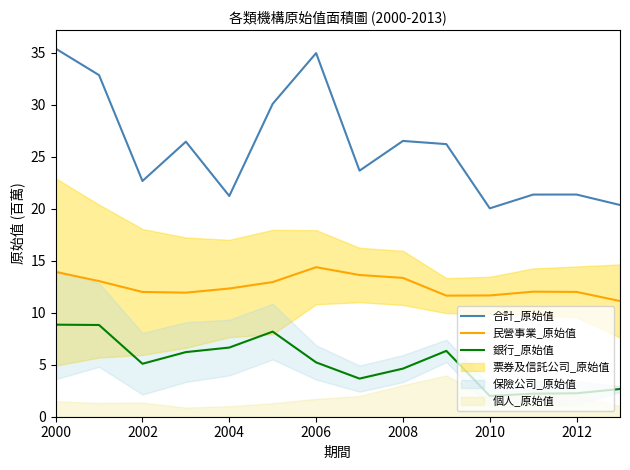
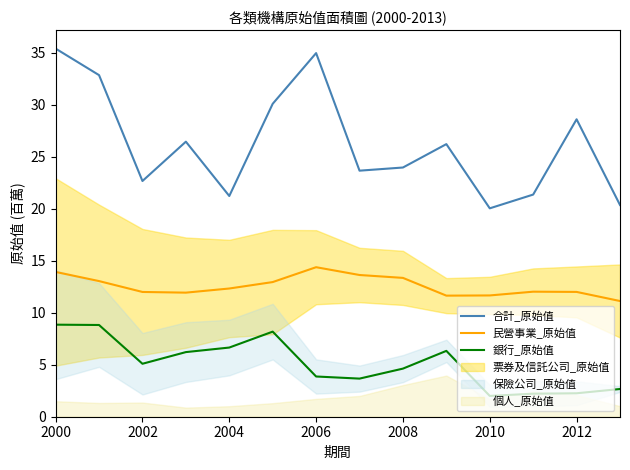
  {
    "合計_原始值": {
      "2000": 35.4,
      "2002": 22.7,
      "2004": 21.2,
      "2006": 35.0,
-     "2008": 26.5,
+     "2008": 24.0,
      "2010": 20.0,
-     "2012": 21.4
+     "2012": 28.6
    },
    "銀行_原始值": {
      "2000": 8.8,
      "2002": 5.1,
      "2004": 6.7,
-     "2006": 5.2,
+     "2006": 3.9,
      "2008": 4.6
    }
  }
